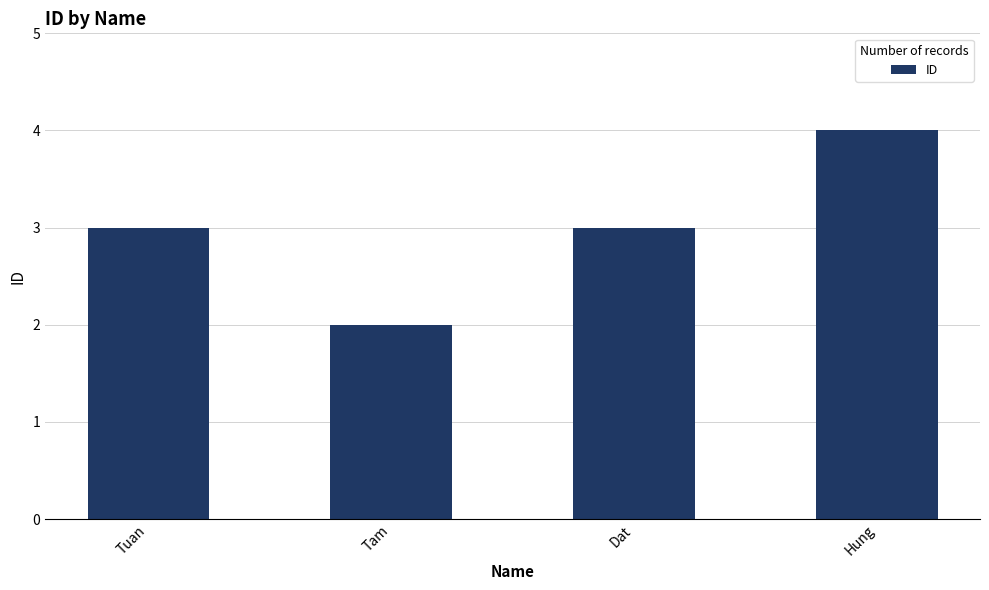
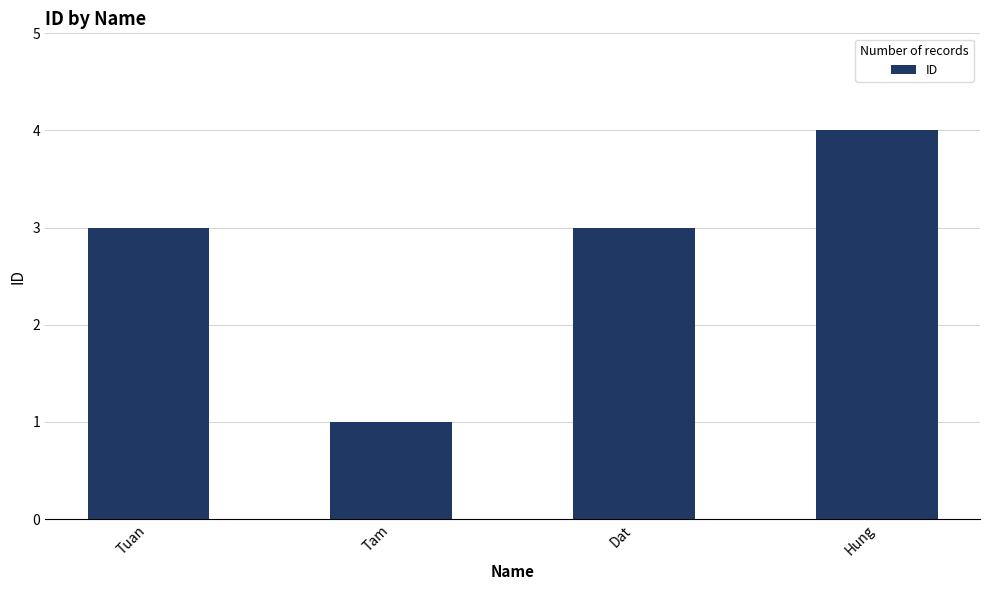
  {
    "Tuan": 3,
-   "Tam": 2,
+   "Tam": 1,
    "Dat": 3,
    "Hung": 4
  }
